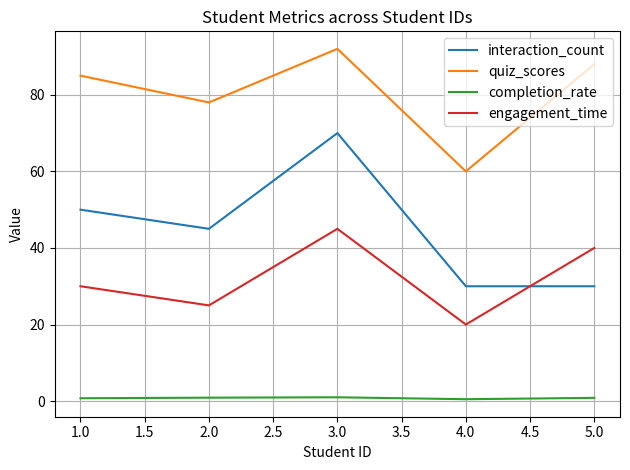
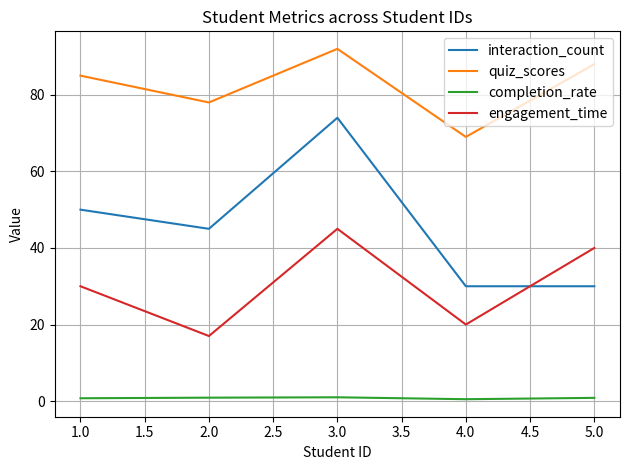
  {
    "interaction_count": {
      "1.0": 50,
      "2.0": 45,
-     "3.0": 70,
+     "3.0": 74,
      "4.0": 30,
      "5.0": 30
    },
    "quiz_scores": {
      "1.0": 85,
      "2.0": 78,
      "3.0": 92,
-     "4.0": 60
+     "4.0": 69
    },
    "completion_rate": {
      "1.0": 1,
      "2.0": 1,
      "3.0": 1,
      "4.0": 1,
      "5.0": 1
    },
    "engagement_time": {
      "1.0": 30,
-     "2.0": 25,
+     "2.0": 17,
      "3.0": 45,
      "4.0": 20,
      "5.0": 40
    }
  }
